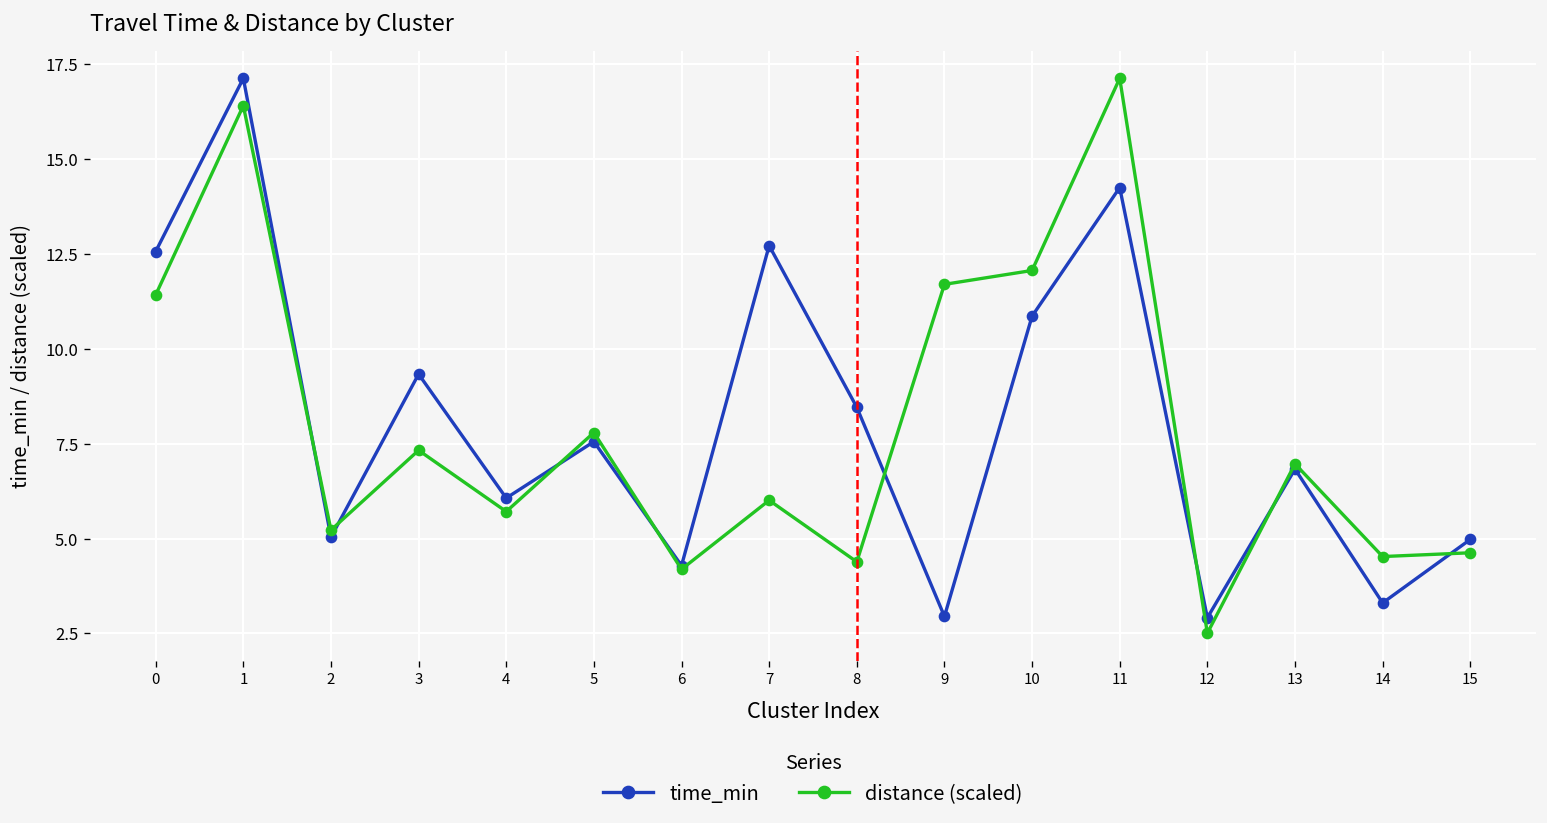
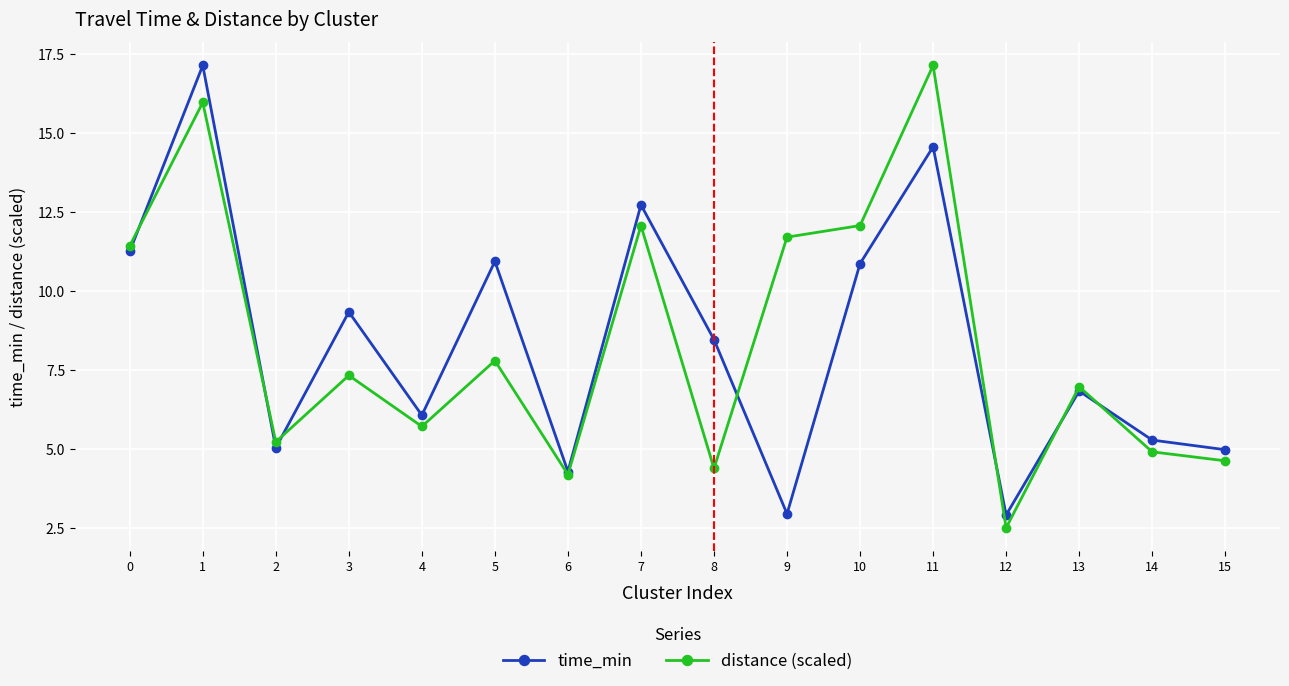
  {
    "time_min": {
-     "0": 12.6,
+     "0": 11.3,
      "1": 17.1,
      "2": 5.0,
      "3": 9.3,
      "4": 6.1,
-     "5": 7.6,
+     "5": 10.9,
      "6": 4.3,
      "7": 12.7,
      "8": 8.5,
      "9": 2.9,
      "10": 10.9,
-     "11": 14.3,
+     "11": 14.6,
      "12": 2.9,
      "13": 6.8,
-     "14": 3.3,
+     "14": 5.3,
      "15": 5.0
    },
    "distance (scaled)": {
      "0": 11.4,
-     "1": 16.4,
+     "1": 16.0,
      "2": 5.2,
      "3": 7.3,
      "4": 5.7,
      "5": 7.8,
      "6": 4.2,
-     "7": 6.0,
+     "7": 12.1,
      "8": 4.4,
      "9": 11.7,
      "10": 12.1,
      "11": 17.1,
      "12": 2.5,
      "13": 7.0,
-     "14": 4.5,
+     "14": 4.9,
      "15": 4.6
    }
  }
